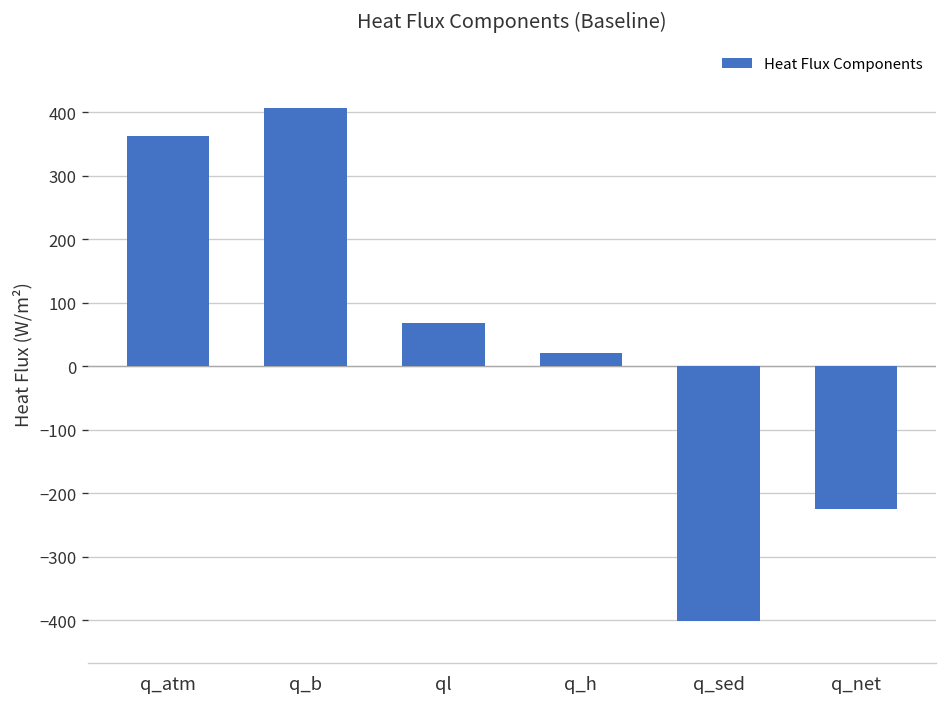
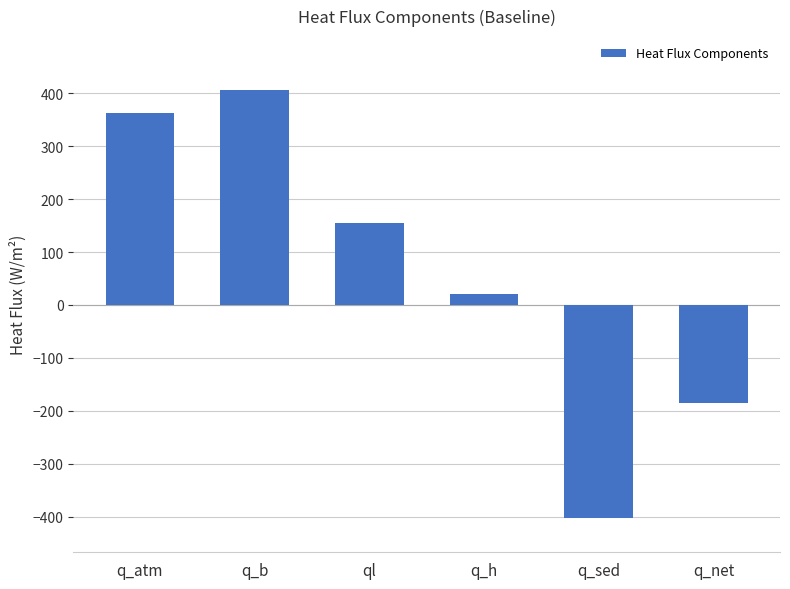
  {
    "q_atm": 360,
    "q_b": 410,
-   "ql": 70,
+   "ql": 160,
    "q_h": 20,
    "q_sed": -400,
-   "q_net": -230
+   "q_net": -190
  }
